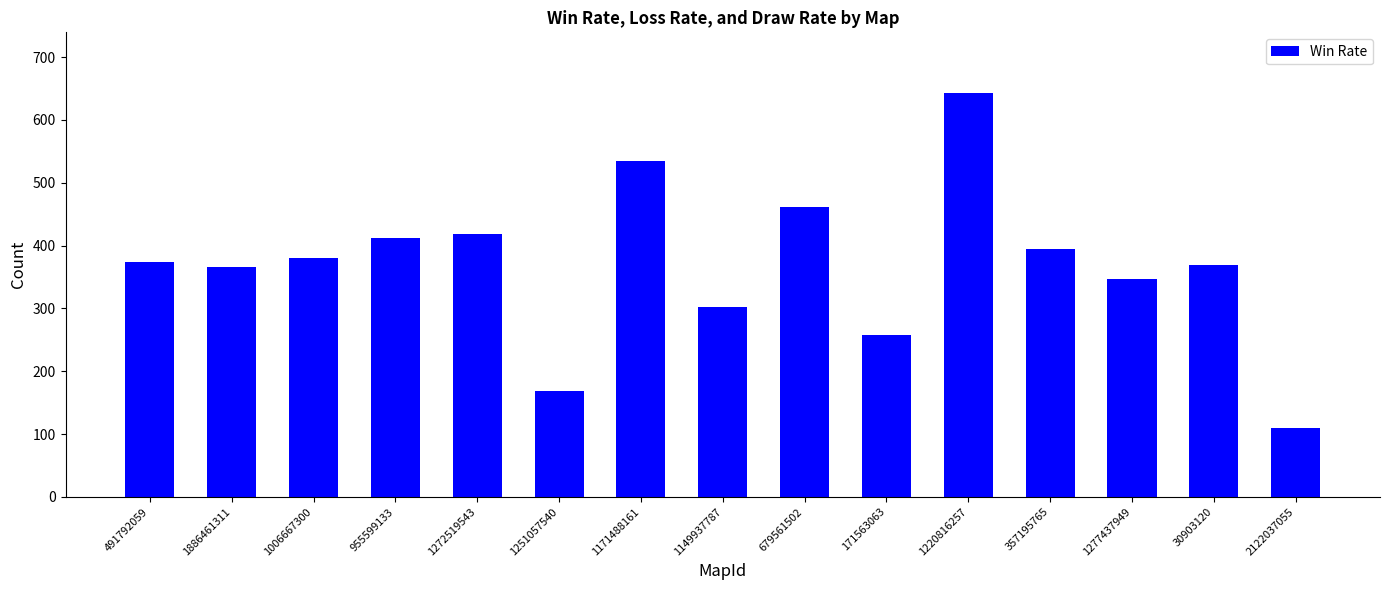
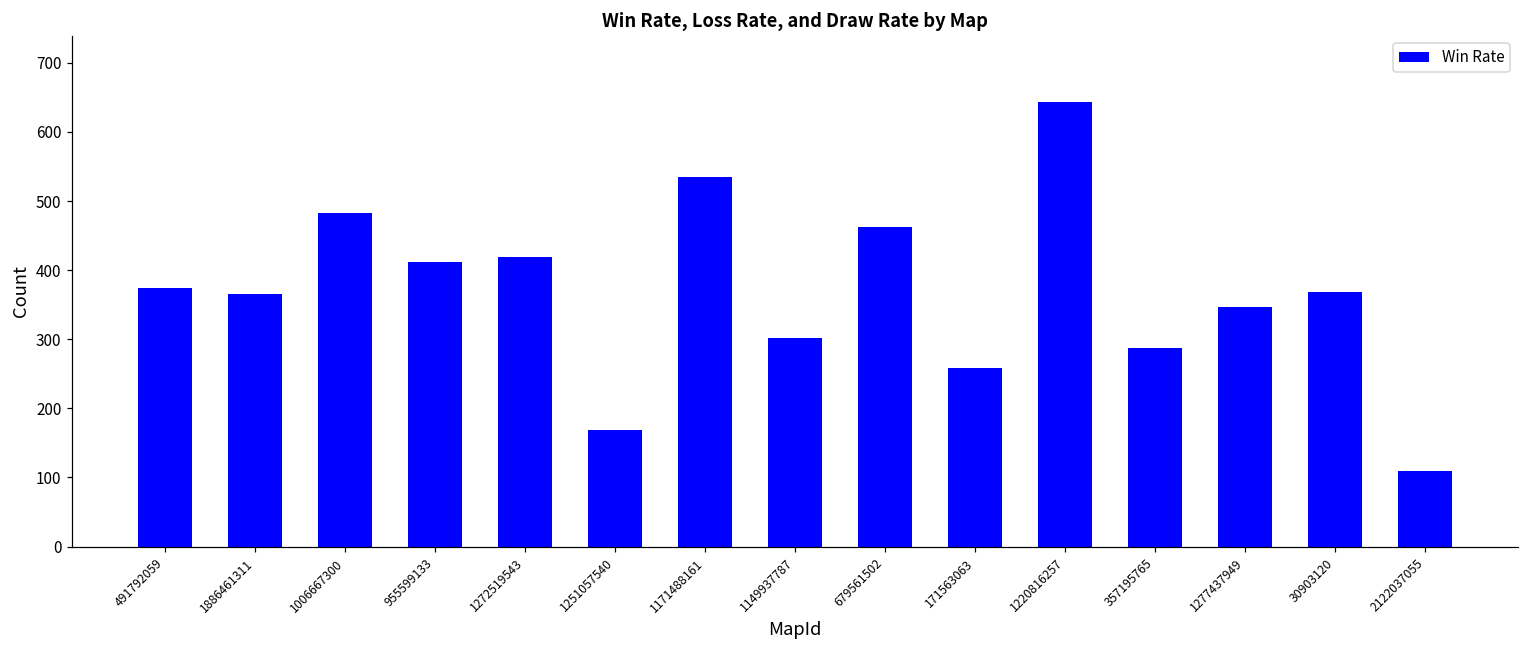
  {
    "491792059": 370,
    "1886461311": 370,
-   "1006667300": 380,
+   "1006667300": 480,
    "955599133": 410,
    "1272519543": 420,
    "1251057540": 170,
    "1171488161": 540,
    "1149937787": 300,
    "679561502": 460,
    "171563063": 260,
    "1220816257": 640,
-   "357195765": 390,
+   "357195765": 290,
    "1277437949": 350,
    "30903120": 370,
    "2122037055": 110
  }
